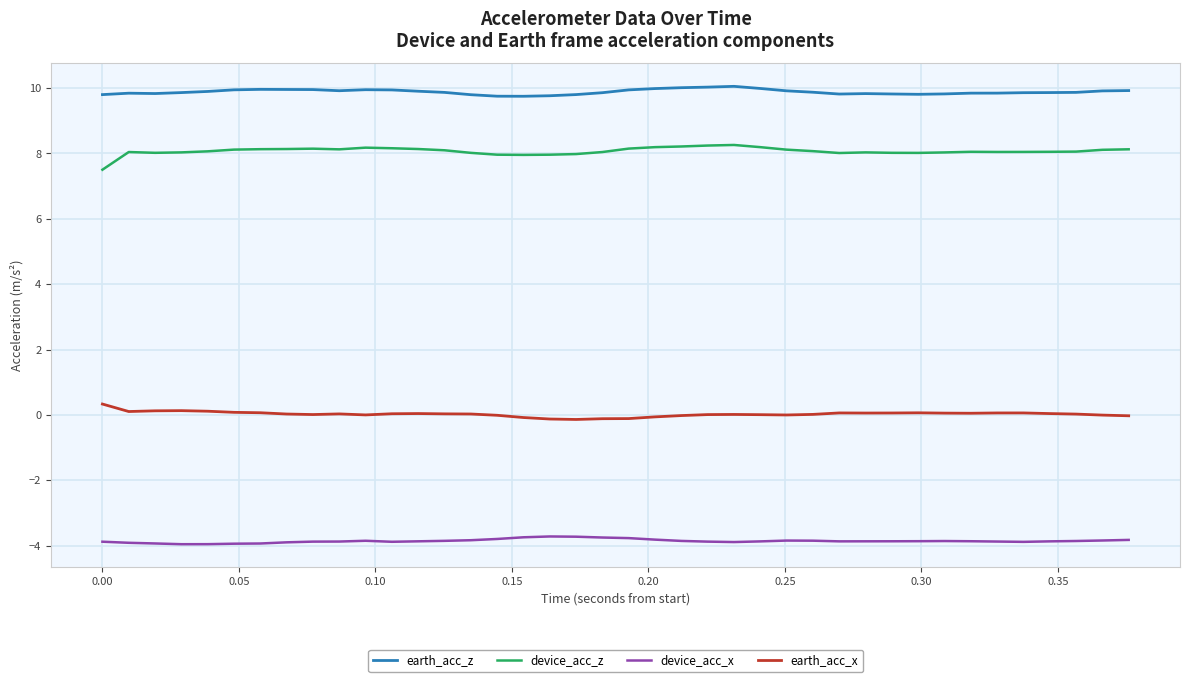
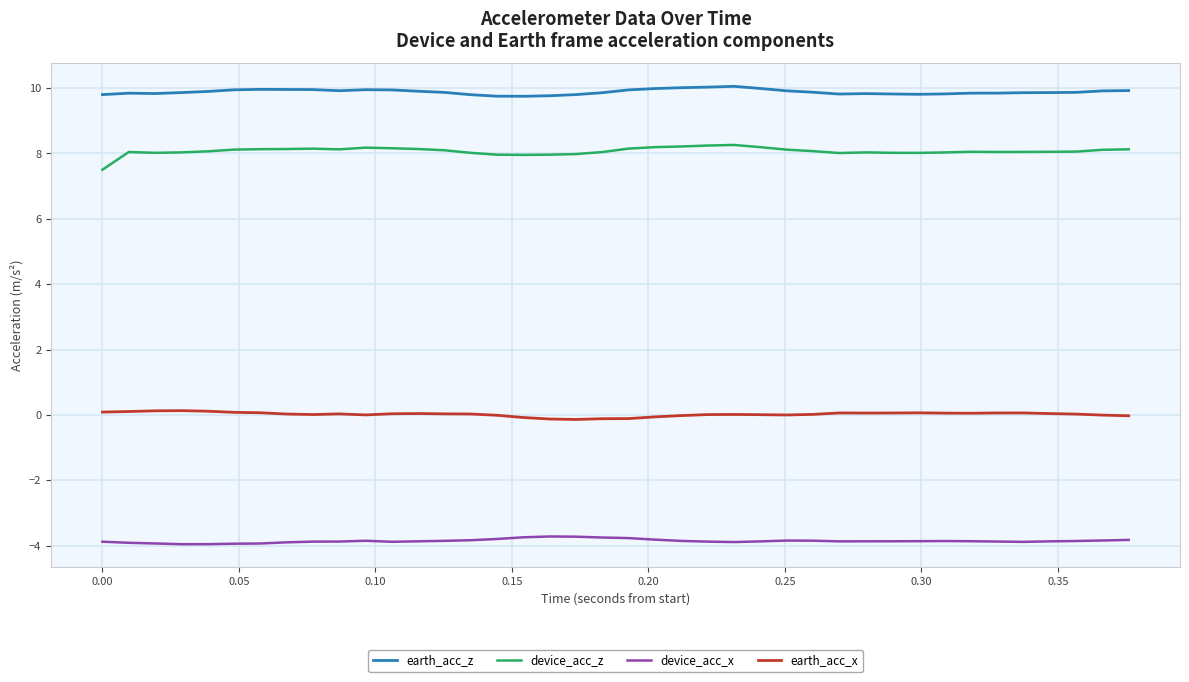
  {
    "earth_acc_z": {
      "0.00": 9.8
    },
    "device_acc_z": {
      "0.00": 7.5
    },
    "device_acc_x": {
      "0.00": -3.9
    },
    "earth_acc_x": {
-     "0.00": 0.3
+     "0.00": 0.1
    }
  }
